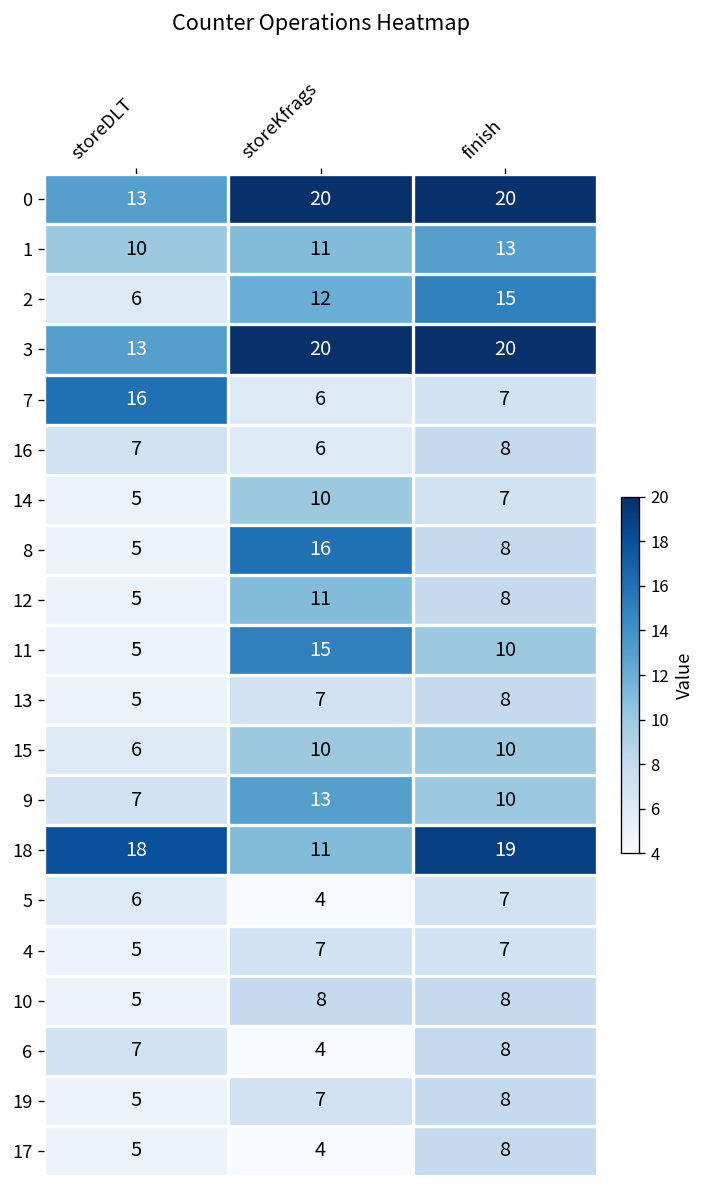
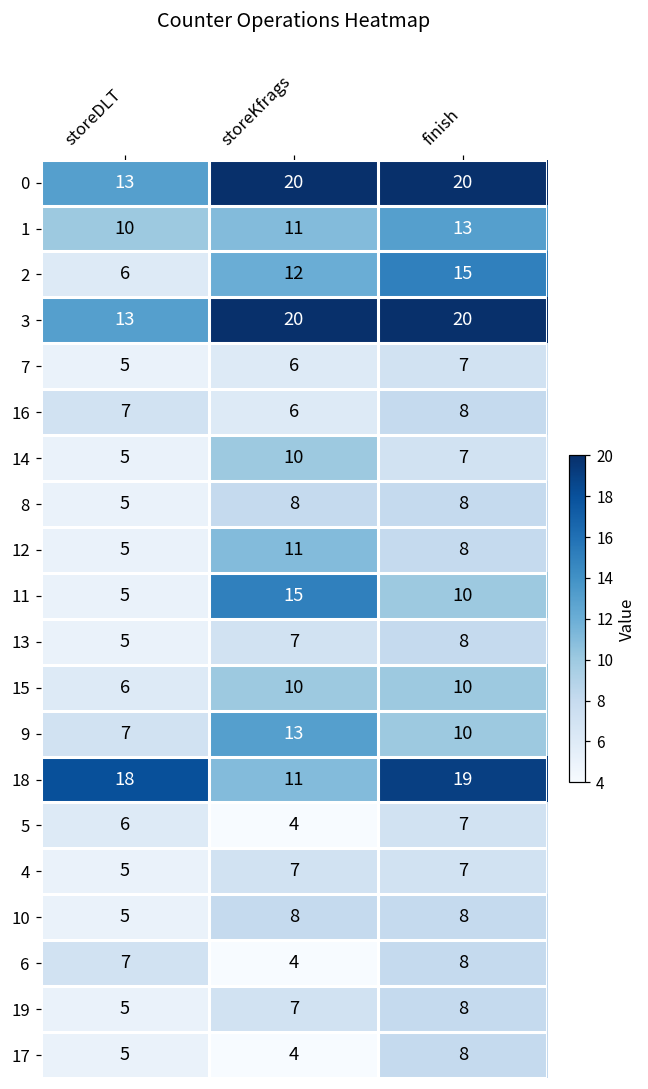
  {
    "0": {
      "storeDLT": 13,
      "storeKfrags": 20,
      "finish": 20
    },
    "1": {
      "storeDLT": 10,
      "storeKfrags": 11,
      "finish": 13
    },
    "2": {
      "storeDLT": 6,
      "storeKfrags": 12,
      "finish": 15
    },
    "3": {
      "storeDLT": 13,
      "storeKfrags": 20,
      "finish": 20
    },
    "7": {
-     "storeDLT": 16,
+     "storeDLT": 5,
      "storeKfrags": 6,
      "finish": 7
    },
    "16": {
      "storeDLT": 7,
      "storeKfrags": 6,
      "finish": 8
    },
    "14": {
      "storeDLT": 5,
      "storeKfrags": 10,
      "finish": 7
    },
    "8": {
      "storeDLT": 5,
-     "storeKfrags": 16,
+     "storeKfrags": 8,
      "finish": 8
    },
    "12": {
      "storeDLT": 5,
      "storeKfrags": 11,
      "finish": 8
    },
    "11": {
      "storeDLT": 5,
      "storeKfrags": 15,
      "finish": 10
    },
    "13": {
      "storeDLT": 5,
      "storeKfrags": 7,
      "finish": 8
    },
    "15": {
      "storeDLT": 6,
      "storeKfrags": 10,
      "finish": 10
    },
    "9": {
      "storeDLT": 7,
      "storeKfrags": 13,
      "finish": 10
    },
    "18": {
      "storeDLT": 18,
      "storeKfrags": 11,
      "finish": 19
    },
    "5": {
      "storeDLT": 6,
      "storeKfrags": 4,
      "finish": 7
    },
    "4": {
      "storeDLT": 5,
      "storeKfrags": 7,
      "finish": 7
    },
    "10": {
      "storeDLT": 5,
      "storeKfrags": 8,
      "finish": 8
    },
    "6": {
      "storeDLT": 7,
      "storeKfrags": 4,
      "finish": 8
    },
    "19": {
      "storeDLT": 5,
      "storeKfrags": 7,
      "finish": 8
    },
    "17": {
      "storeDLT": 5,
      "storeKfrags": 4,
      "finish": 8
    }
  }
